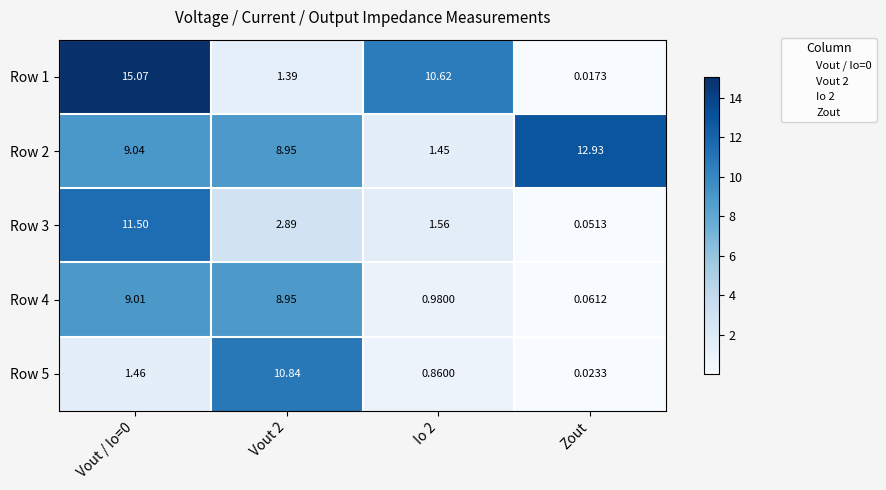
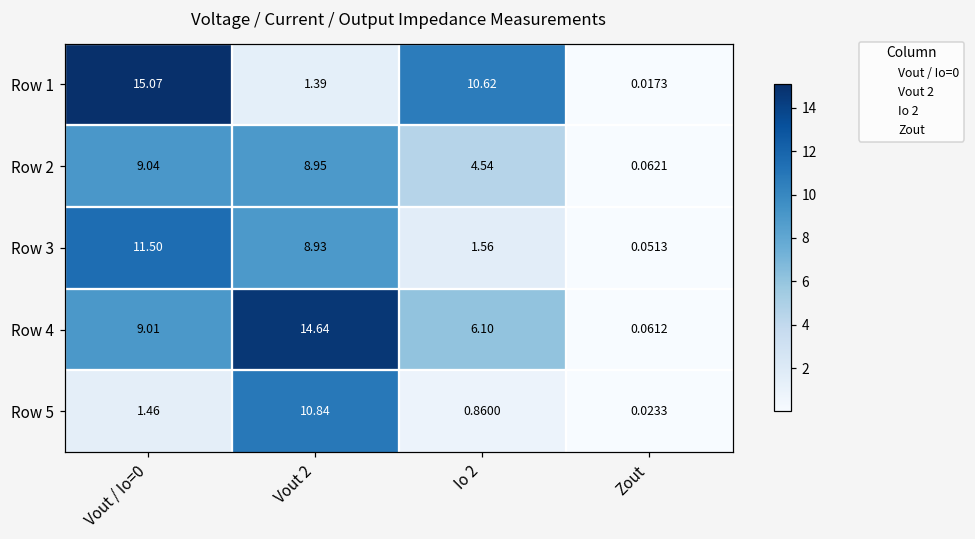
  {
    "Row 1": {
      "Vout / Io=0": 15.07,
      "Vout 2": 1.39,
      "Io 2": 10.62,
      "Zout": 0.0173
    },
    "Row 2": {
      "Vout / Io=0": 9.04,
      "Vout 2": 8.95,
-     "Io 2": 1.45,
-     "Zout": 12.93
+     "Io 2": 4.54,
+     "Zout": 0.0621
    },
    "Row 3": {
      "Vout / Io=0": 11.50,
-     "Vout 2": 2.89,
+     "Vout 2": 8.93,
      "Io 2": 1.56,
      "Zout": 0.0513
    },
    "Row 4": {
      "Vout / Io=0": 9.01,
-     "Vout 2": 8.95,
-     "Io 2": 0.9800,
+     "Vout 2": 14.64,
+     "Io 2": 6.10,
      "Zout": 0.0612
    },
    "Row 5": {
      "Vout / Io=0": 1.46,
      "Vout 2": 10.84,
      "Io 2": 0.8600,
      "Zout": 0.0233
    }
  }
